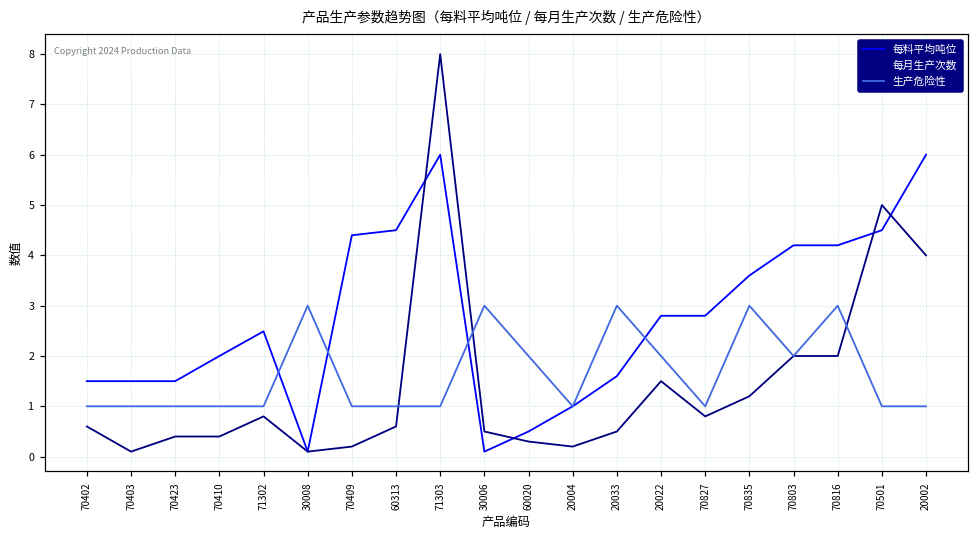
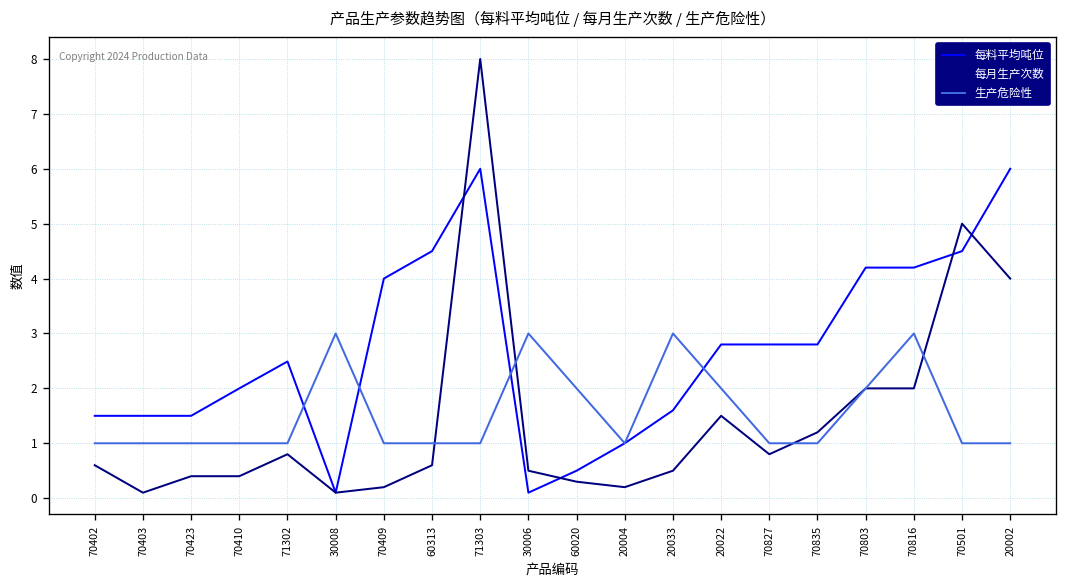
  {
    "每料平均吨位": {
      "70402": 1.5,
      "70403": 1.5,
      "70423": 1.5,
      "70410": 2.0,
      "71302": 2.5,
-     "70409": 4.4,
+     "70409": 4.0,
      "60313": 4.5,
      "71303": 6.0,
      "30006": 0.1,
      "60020": 0.5,
      "20033": 1.6,
      "20022": 2.8,
      "70827": 2.8,
-     "70835": 3.6,
+     "70835": 2.8,
      "70803": 4.2,
      "70816": 4.2,
      "70501": 4.5,
      "20002": 6.0
    },
    "每月生产次数": {
      "70402": 0.6,
      "70403": 0.1,
      "70423": 0.4,
      "70410": 0.4,
      "71302": 0.8,
      "70409": 0.2,
      "60313": 0.6,
      "71303": 8.0,
      "30006": 0.5,
      "60020": 0.3,
      "20004": 0.2,
      "20033": 0.5,
      "20022": 1.5,
      "70827": 0.8,
      "70835": 1.2,
      "70816": 2.0,
      "70501": 5.0,
      "20002": 4.0
    },
    "生产危险性": {
      "70402": 1,
      "70403": 1,
      "70423": 1,
      "70410": 1,
      "71302": 1,
      "30008": 3,
      "70409": 1,
      "60313": 1,
      "71303": 1,
      "30006": 3,
      "60020": 2,
      "20033": 3,
      "20022": 2,
      "70827": 1,
-     "70835": 3,
+     "70835": 1,
      "70816": 3,
      "70501": 1,
      "20002": 1
    }
  }
